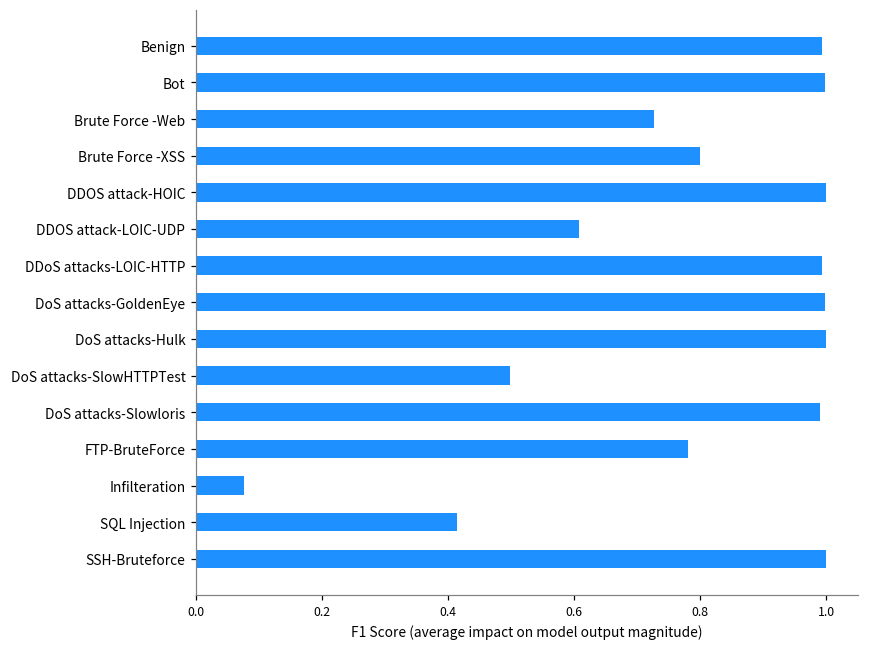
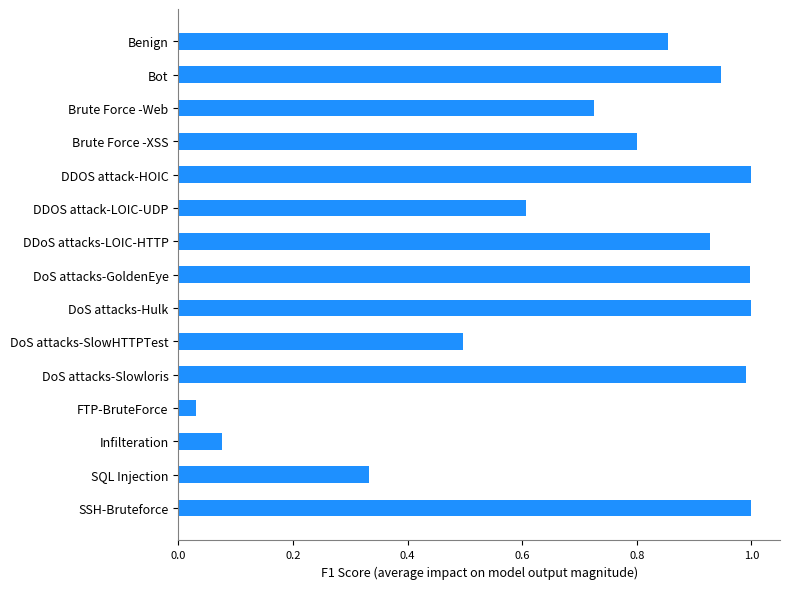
  {
-   "Benign": 0.99,
-   "Bot": 1.00,
+   "Benign": 0.85,
+   "Bot": 0.95,
    "Brute Force -Web": 0.73,
    "Brute Force -XSS": 0.80,
    "DDOS attack-HOIC": 1.00,
    "DDOS attack-LOIC-UDP": 0.61,
-   "DDoS attacks-LOIC-HTTP": 0.99,
+   "DDoS attacks-LOIC-HTTP": 0.93,
    "DoS attacks-GoldenEye": 1.00,
    "DoS attacks-Hulk": 1.00,
    "DoS attacks-SlowHTTPTest": 0.50,
    "DoS attacks-Slowloris": 0.99,
-   "FTP-BruteForce": 0.78,
+   "FTP-BruteForce": 0.03,
    "Infilteration": 0.08,
-   "SQL Injection": 0.41,
+   "SQL Injection": 0.33,
    "SSH-Bruteforce": 1.00
  }
